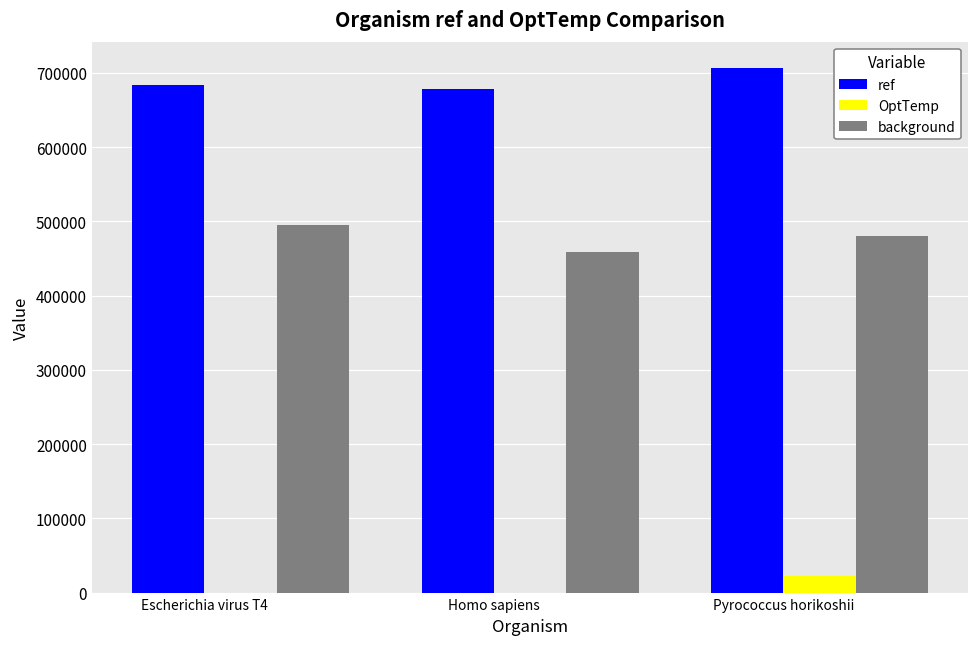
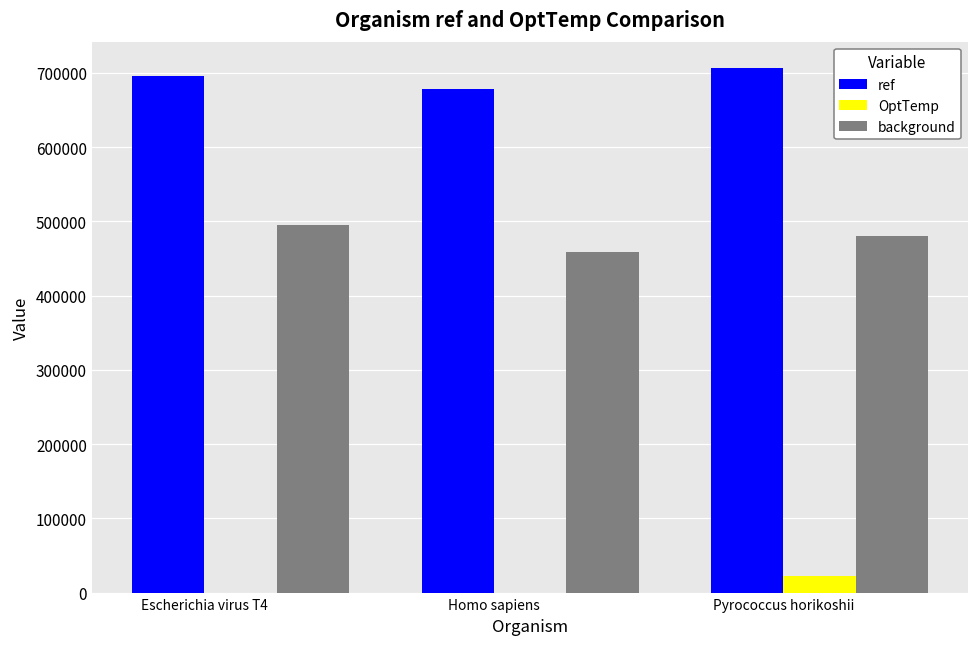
  {
    "ref": {
-     "Escherichia virus T4": 680000,
+     "Escherichia virus T4": 700000,
      "Homo sapiens": 680000,
      "Pyrococcus horikoshii": 710000
    },
    "OptTemp": {
      "Pyrococcus horikoshii": 20000
    }
  }
